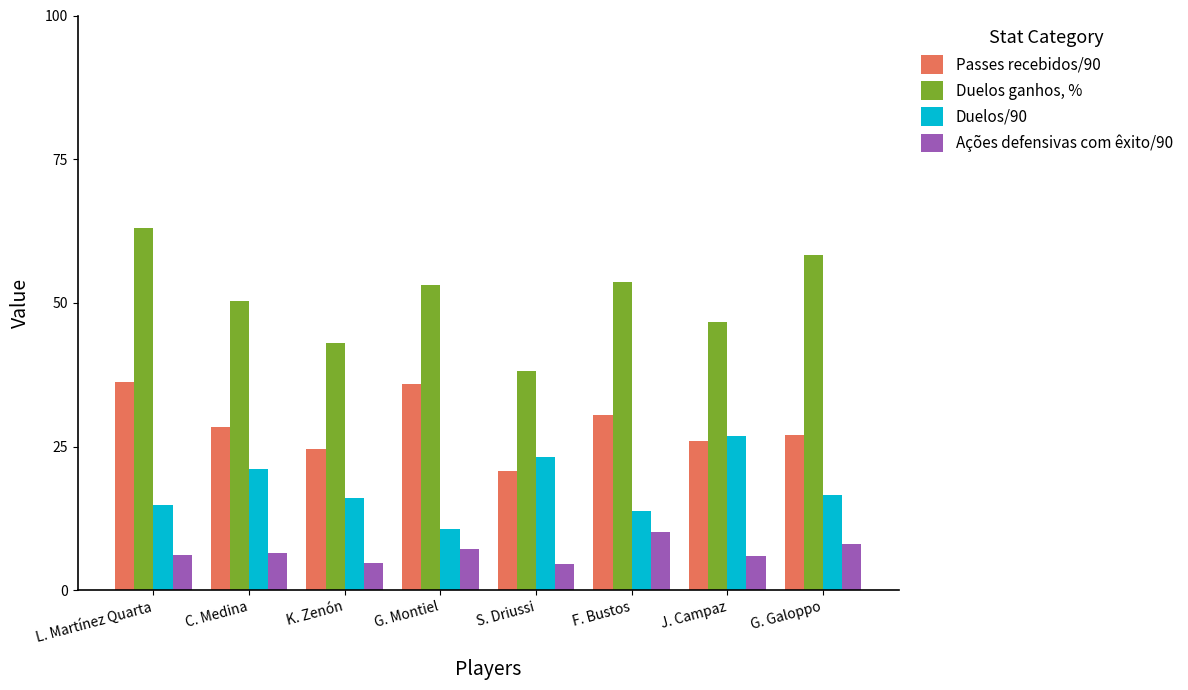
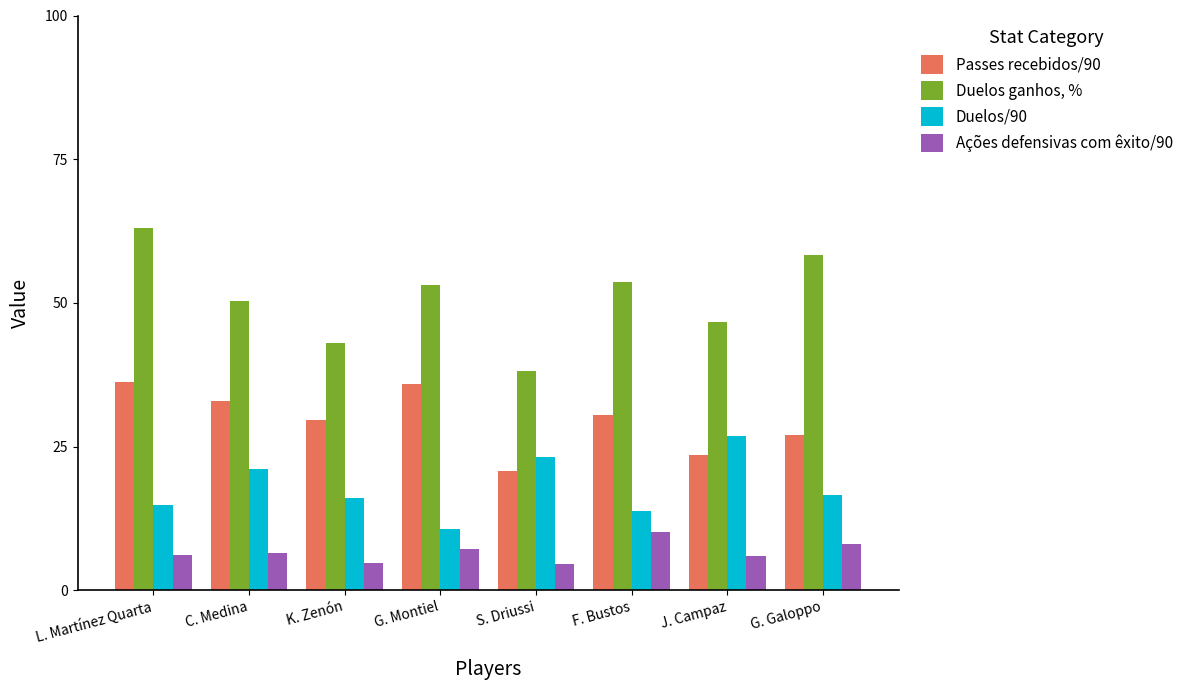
  {
    "Passes recebidos/90": {
      "L. Martínez Quarta": 36,
-     "C. Medina": 28,
-     "K. Zenón": 25,
+     "C. Medina": 33,
+     "K. Zenón": 30,
      "G. Montiel": 36,
      "S. Driussi": 21,
      "F. Bustos": 31,
-     "J. Campaz": 26,
+     "J. Campaz": 24,
      "G. Galoppo": 27
    },
    "Duelos ganhos, %": {
      "L. Martínez Quarta": 63,
      "C. Medina": 50,
      "K. Zenón": 43,
      "G. Montiel": 53,
      "S. Driussi": 38,
      "F. Bustos": 54,
      "J. Campaz": 47,
      "G. Galoppo": 58
    },
    "Duelos/90": {
      "L. Martínez Quarta": 15,
      "C. Medina": 21,
      "K. Zenón": 16,
      "G. Montiel": 11,
      "S. Driussi": 23,
      "F. Bustos": 14,
      "J. Campaz": 27,
      "G. Galoppo": 17
    },
    "Ações defensivas com êxito/90": {
      "L. Martínez Quarta": 6,
      "C. Medina": 6,
      "K. Zenón": 5,
      "G. Montiel": 7,
      "S. Driussi": 5,
      "F. Bustos": 10,
      "J. Campaz": 6,
      "G. Galoppo": 8
    }
  }
